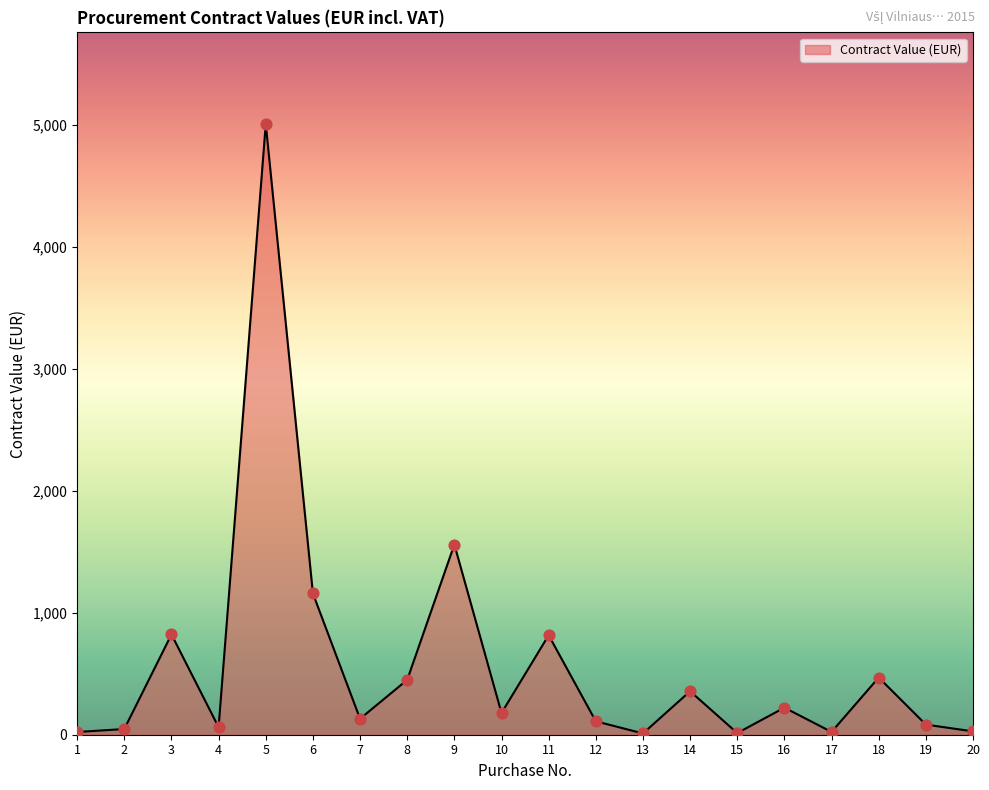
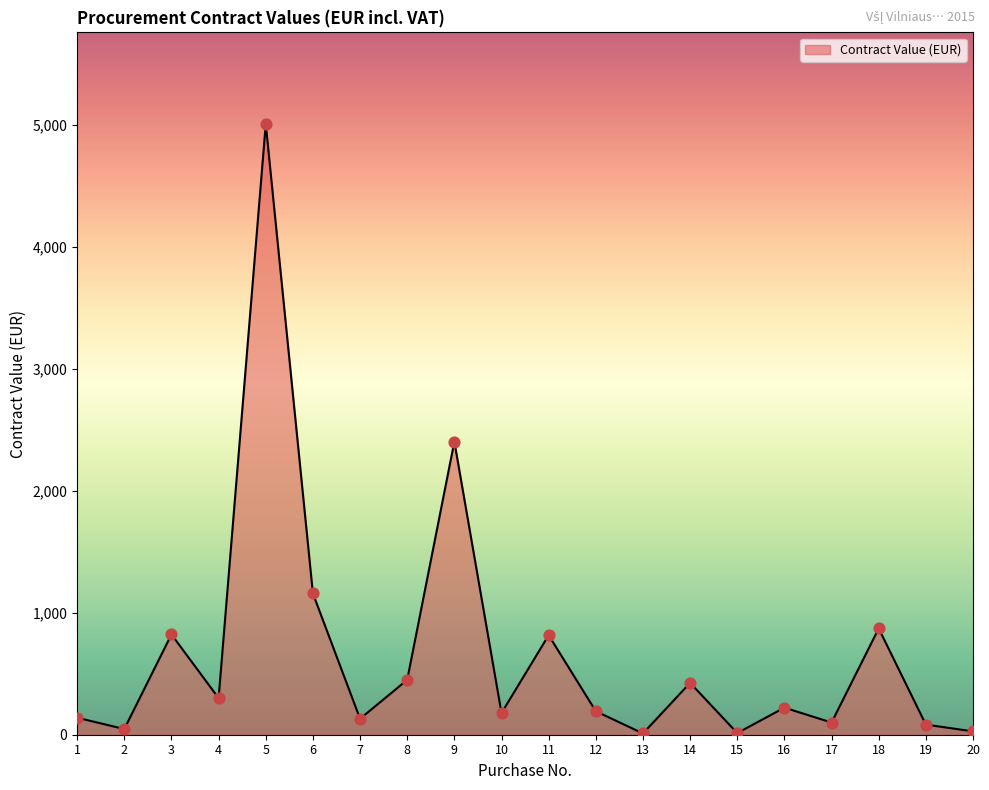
  {
-   "1": "20",
+   "1": "140",
    "2": "50",
    "3": "820",
-   "4": "60",
+   "4": "300",
    "5": "5,010",
    "6": "1,160",
    "7": "130",
    "8": "450",
-   "9": "1,560",
+   "9": "2,400",
    "10": "180",
    "11": "820",
-   "12": "110",
+   "12": "190",
    "13": "10",
-   "14": "360",
+   "14": "430",
    "15": "10",
    "16": "220",
-   "17": "20",
-   "18": "470",
+   "17": "100",
+   "18": "870",
    "19": "80",
    "20": "30"
  }
